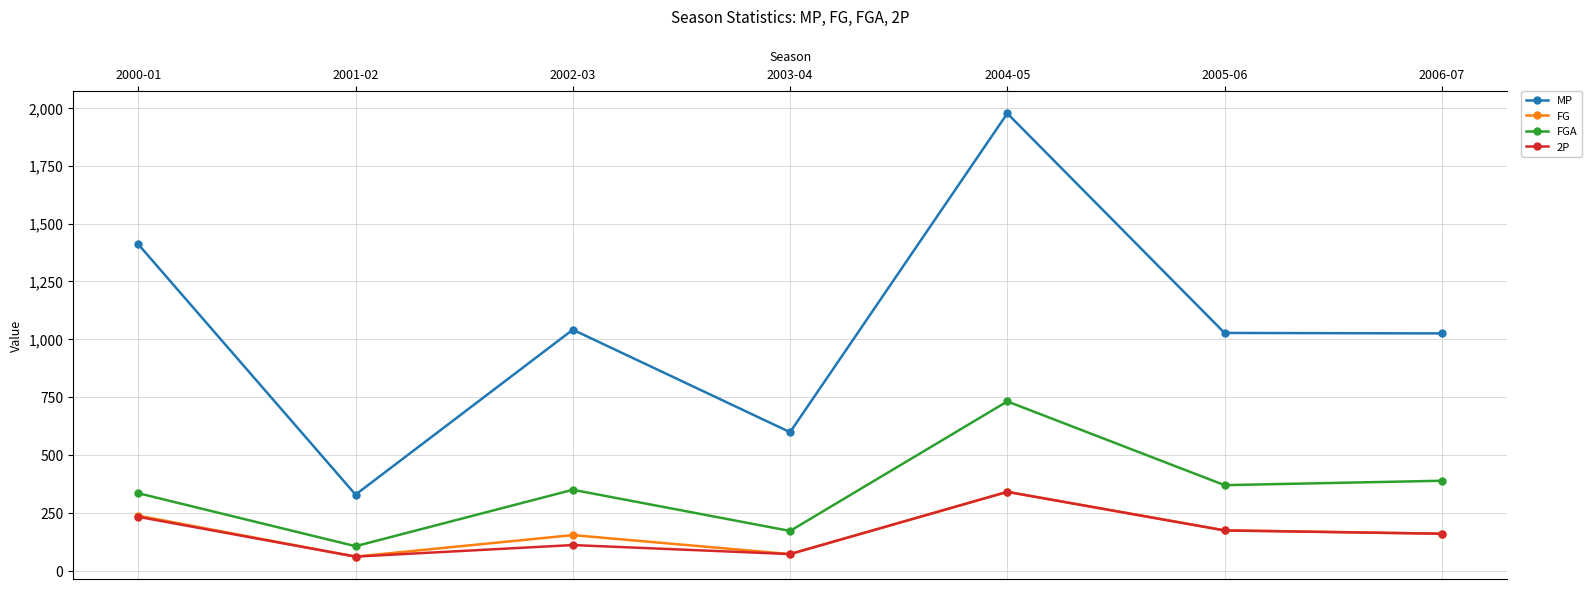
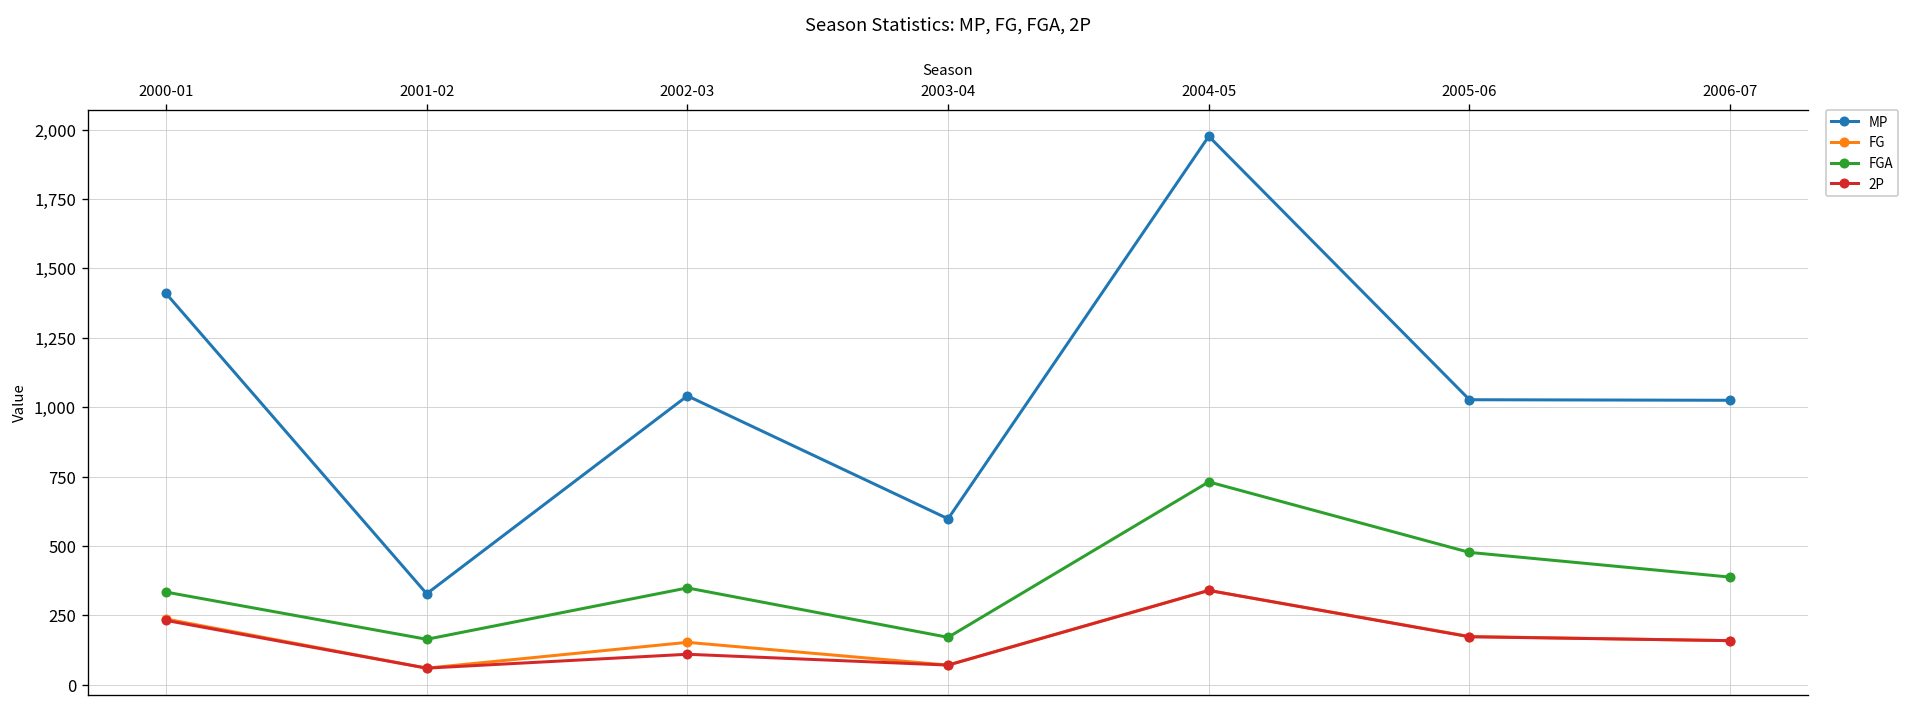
  {
    "MP": {
      "2000-01": "1,410",
      "2001-02": "330",
      "2002-03": "1,040",
      "2003-04": "600",
      "2004-05": "1,980",
      "2005-06": "1,030",
      "2006-07": "1,030"
    },
    "FG": {
      "2002-03": "150"
    },
    "FGA": {
      "2000-01": "330",
-     "2001-02": "110",
+     "2001-02": "160",
      "2002-03": "350",
      "2003-04": "170",
      "2004-05": "730",
-     "2005-06": "370",
+     "2005-06": "480",
      "2006-07": "390"
    },
    "2P": {
      "2002-03": "110"
    }
  }
